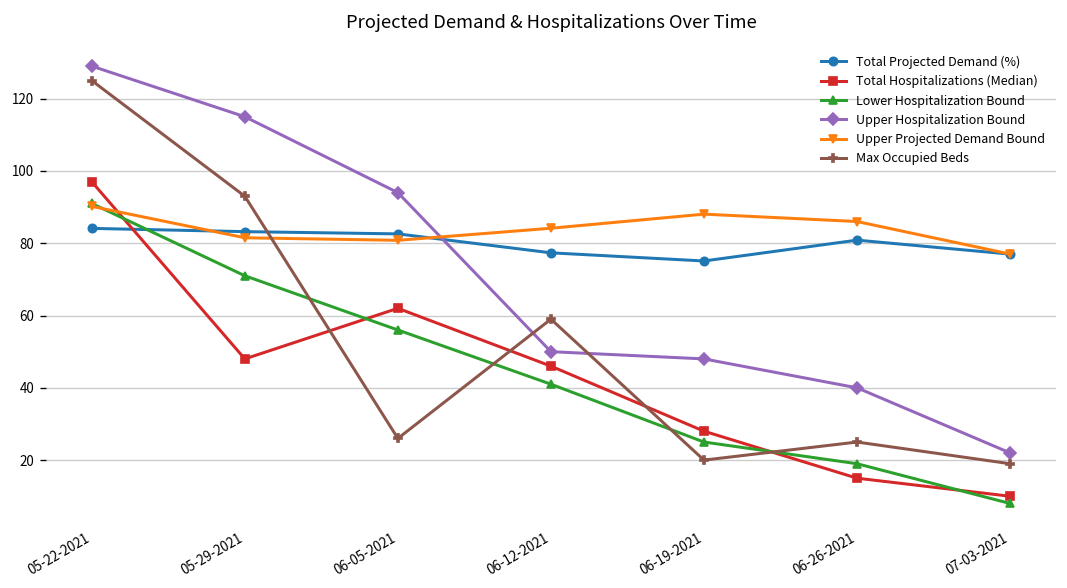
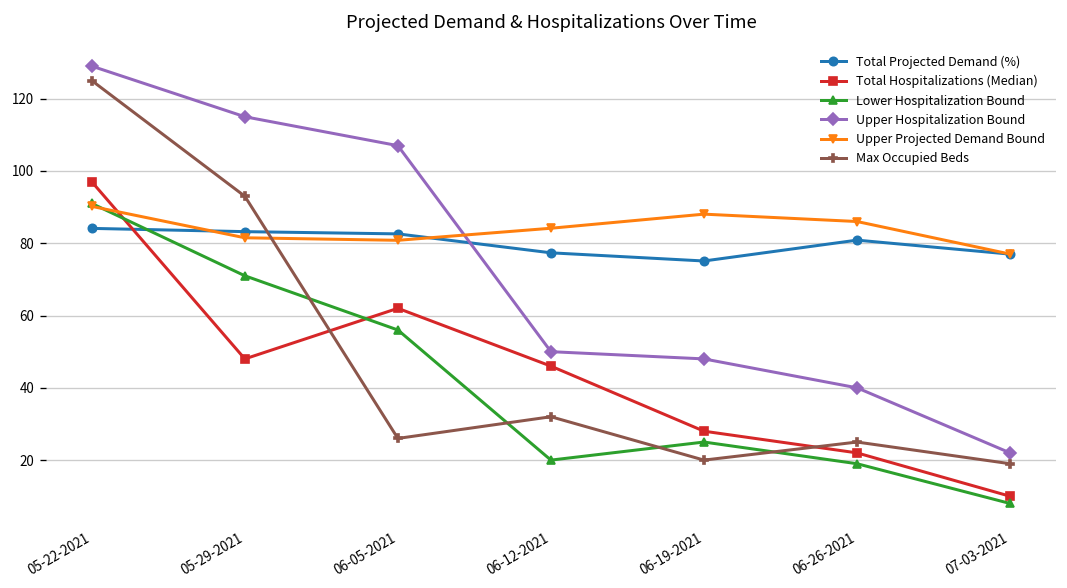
  {
    "Total Projected Demand (%)": {
      "05-22-2021": 84,
      "05-29-2021": 83,
      "06-05-2021": 83,
      "06-12-2021": 77,
      "06-19-2021": 75,
      "06-26-2021": 81
    },
    "Total Hospitalizations (Median)": {
      "05-22-2021": 97,
      "05-29-2021": 48,
      "06-05-2021": 62,
      "06-12-2021": 46,
      "06-19-2021": 28,
-     "06-26-2021": 15,
+     "06-26-2021": 22,
      "07-03-2021": 10
    },
    "Lower Hospitalization Bound": {
      "05-29-2021": 71,
      "06-05-2021": 56,
-     "06-12-2021": 41,
+     "06-12-2021": 20,
      "06-19-2021": 25,
      "06-26-2021": 19,
      "07-03-2021": 8
    },
    "Upper Hospitalization Bound": {
      "05-22-2021": 129,
      "05-29-2021": 115,
-     "06-05-2021": 94,
+     "06-05-2021": 107,
      "06-12-2021": 50,
      "06-19-2021": 48,
      "06-26-2021": 40,
      "07-03-2021": 22
    },
    "Upper Projected Demand Bound": {
      "05-29-2021": 82,
      "06-05-2021": 81,
      "06-12-2021": 84,
      "06-19-2021": 88,
      "06-26-2021": 86
    },
    "Max Occupied Beds": {
      "05-22-2021": 125,
      "05-29-2021": 93,
      "06-05-2021": 26,
-     "06-12-2021": 59,
+     "06-12-2021": 32,
      "06-19-2021": 20,
      "06-26-2021": 25,
      "07-03-2021": 19
    }
  }
